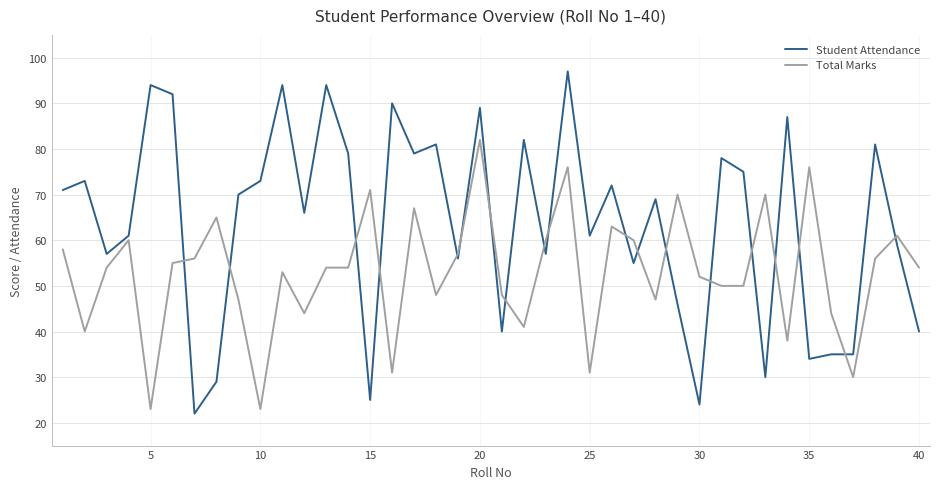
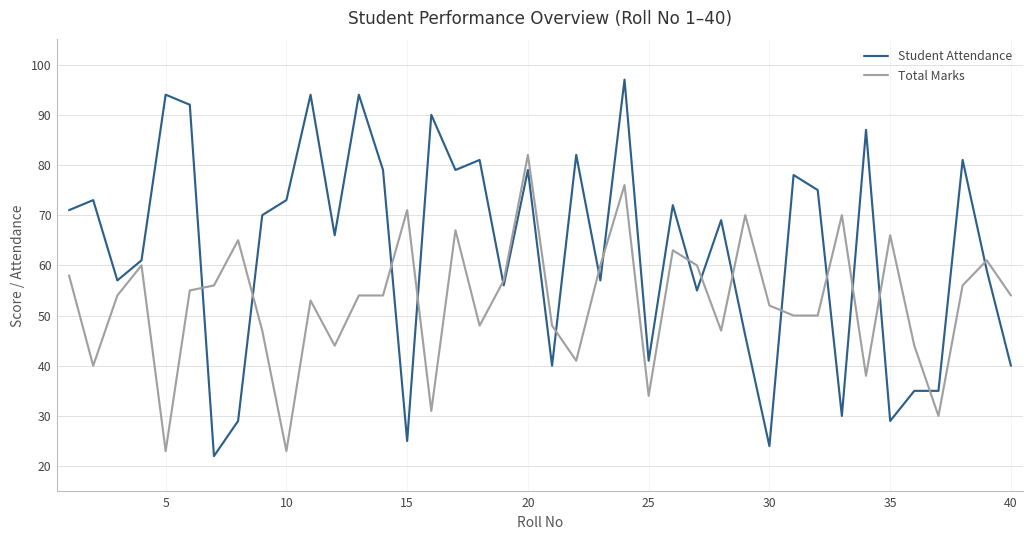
  {
    "Student Attendance": {
      "5": 94,
      "10": 73,
      "15": 25,
-     "20": 89,
-     "25": 61,
+     "20": 79,
+     "25": 41,
      "30": 24,
-     "35": 34,
+     "35": 29,
      "40": 40
    },
    "Total Marks": {
      "5": 23,
      "10": 23,
      "15": 71,
      "20": 82,
-     "25": 31,
+     "25": 34,
      "30": 52,
-     "35": 76,
+     "35": 66,
      "40": 54
    }
  }
